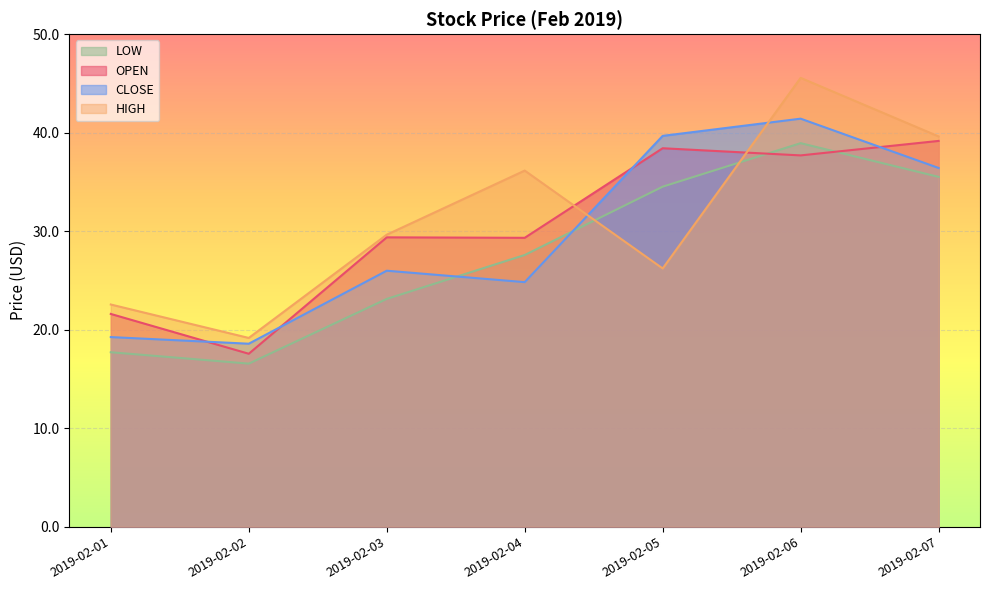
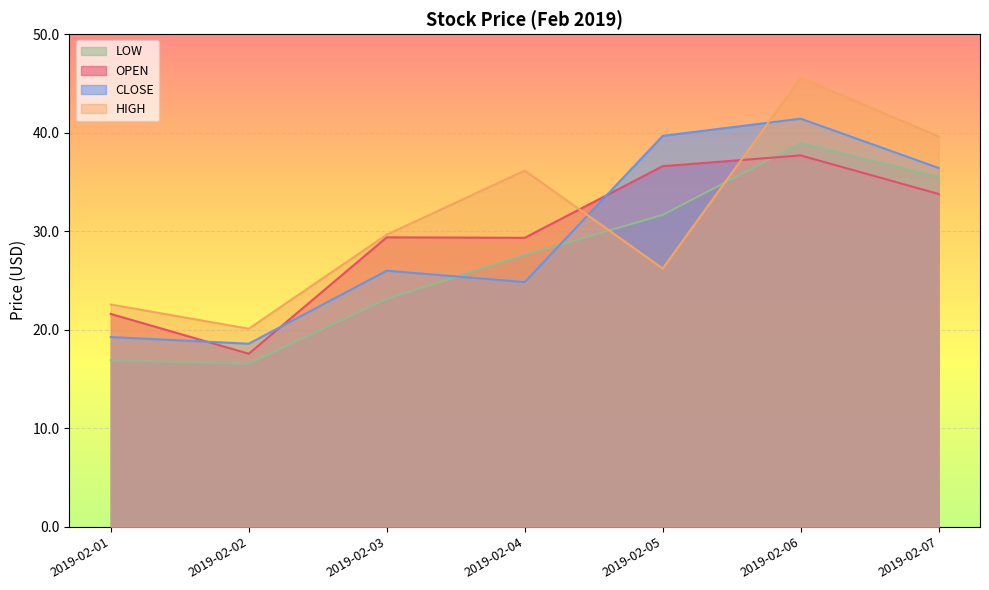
  {
    "LOW": {
-     "2019-02-01": 18,
+     "2019-02-01": 17,
      "2019-02-02": 17,
      "2019-02-03": 23,
      "2019-02-04": 28,
-     "2019-02-05": 35,
+     "2019-02-05": 32,
      "2019-02-06": 39,
      "2019-02-07": 36
    },
    "OPEN": {
      "2019-02-01": 22,
      "2019-02-02": 18,
      "2019-02-03": 29,
      "2019-02-04": 29,
-     "2019-02-05": 38,
+     "2019-02-05": 37,
      "2019-02-06": 38,
-     "2019-02-07": 39
+     "2019-02-07": 34
    },
    "CLOSE": {
      "2019-02-01": 19,
      "2019-02-02": 19,
      "2019-02-03": 26,
      "2019-02-04": 25,
      "2019-02-05": 40,
      "2019-02-06": 41,
      "2019-02-07": 36
    },
    "HIGH": {
      "2019-02-01": 23,
-     "2019-02-02": 19,
+     "2019-02-02": 20,
      "2019-02-03": 30,
      "2019-02-04": 36,
      "2019-02-05": 26,
      "2019-02-06": 46,
      "2019-02-07": 40
    }
  }
